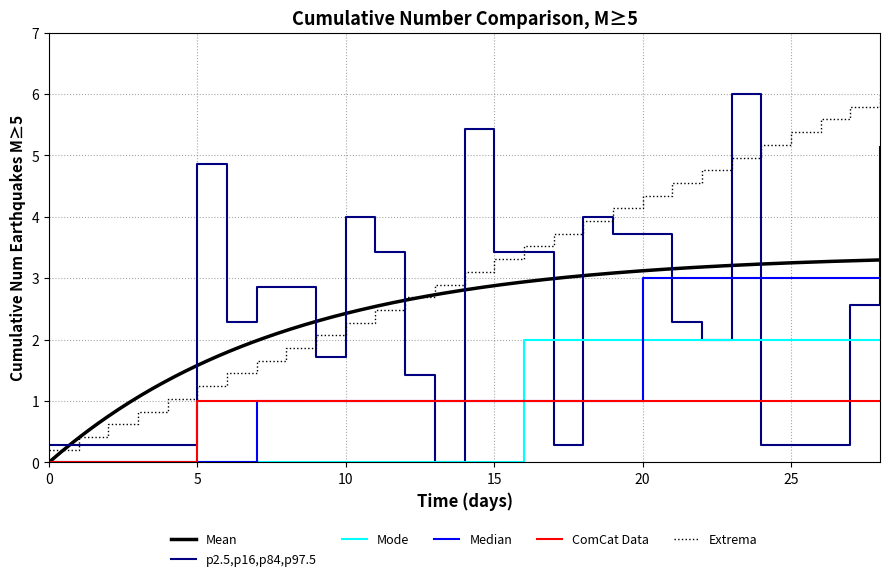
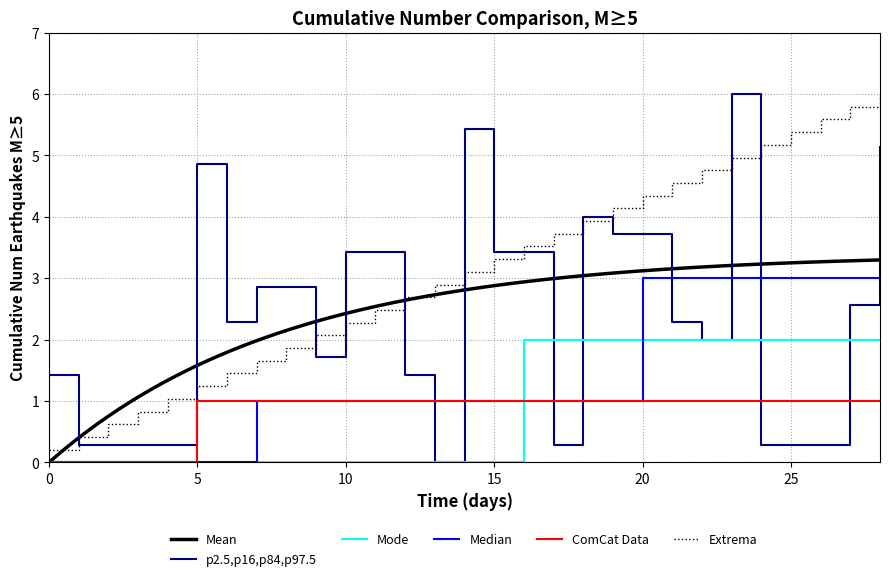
  {
    "p2.5,p16,p84,p97.5": {
-     "0": 0.3,
+     "0": 1.4,
      "5": 4.9,
-     "10": 4.0,
+     "10": 3.4,
      "15": 3.4,
      "20": 3.7,
      "25": 0.3
    },
    "Mode": {
      "10": 0.0,
      "15": 0.0,
      "20": 2.0,
      "25": 2.0
    },
    "Median": {
      "20": 3.0,
      "25": 3.0
    },
    "ComCat Data": {
      "5": 1.0,
      "20": 1.0,
      "25": 1.0
    }
  }
